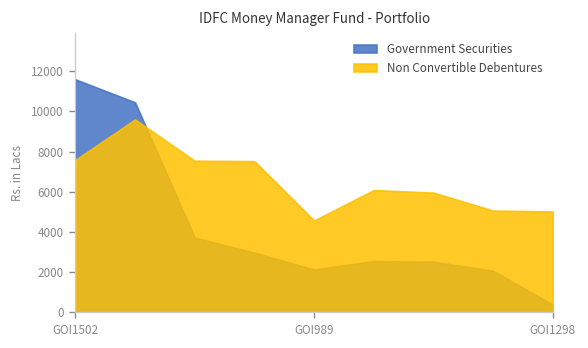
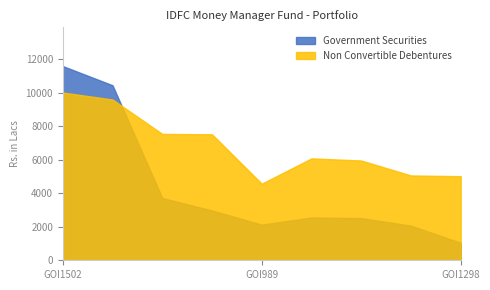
  {
    "Government Securities": {
      "GOI1502": 11600,
      "GOI989": 2100,
-     "GOI1298": 400
+     "GOI1298": 1000
    },
    "Non Convertible Debentures": {
-     "GOI1502": 7600,
+     "GOI1502": 10000,
      "GOI989": 4600,
      "GOI1298": 5000
    }
  }
